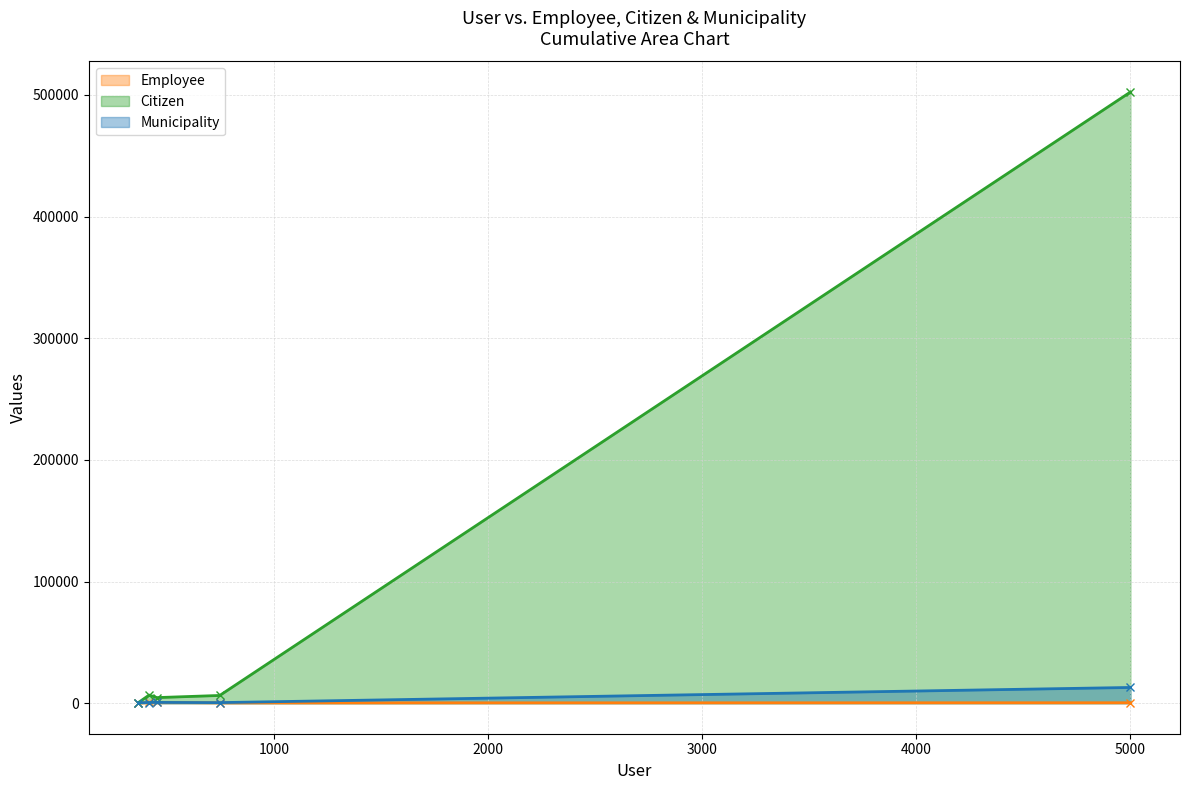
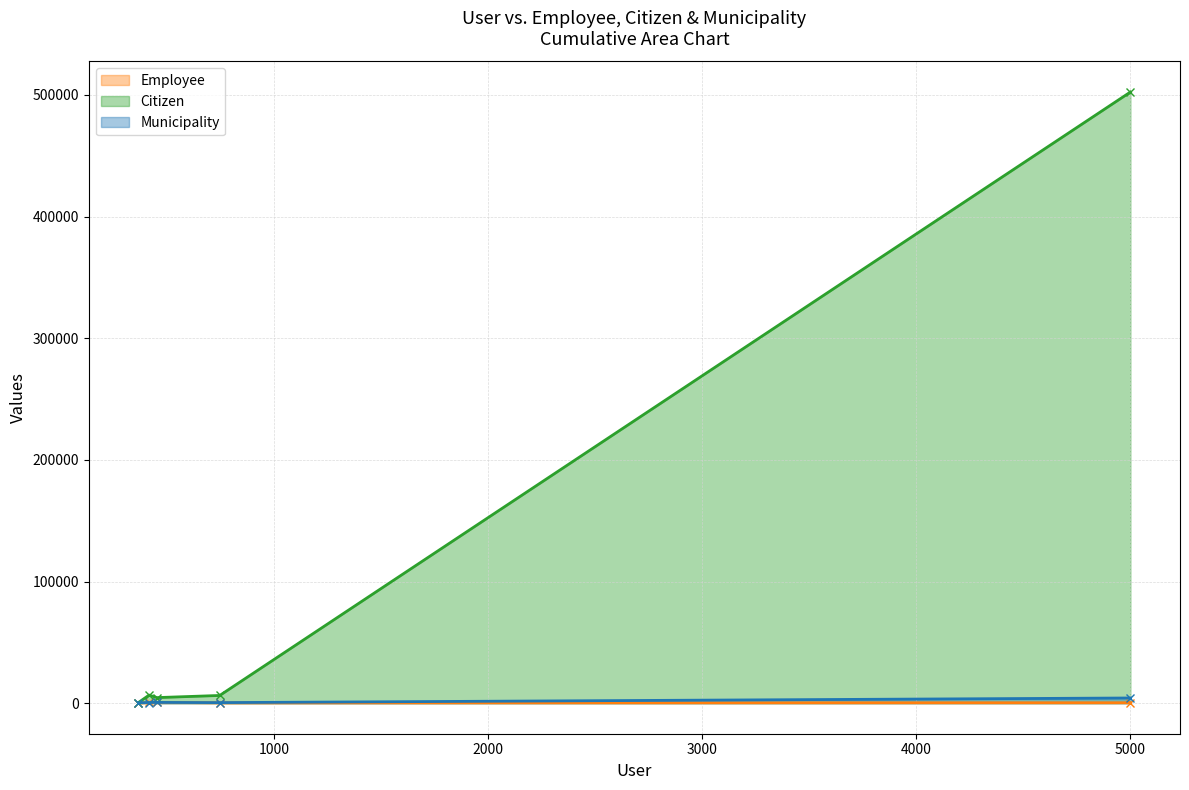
  {
    "Employee": {
      "5000": 0
    },
    "Citizen": {
      "5000": 502000
    },
    "Municipality": {
-     "5000": 13000
+     "5000": 4000
    }
  }
